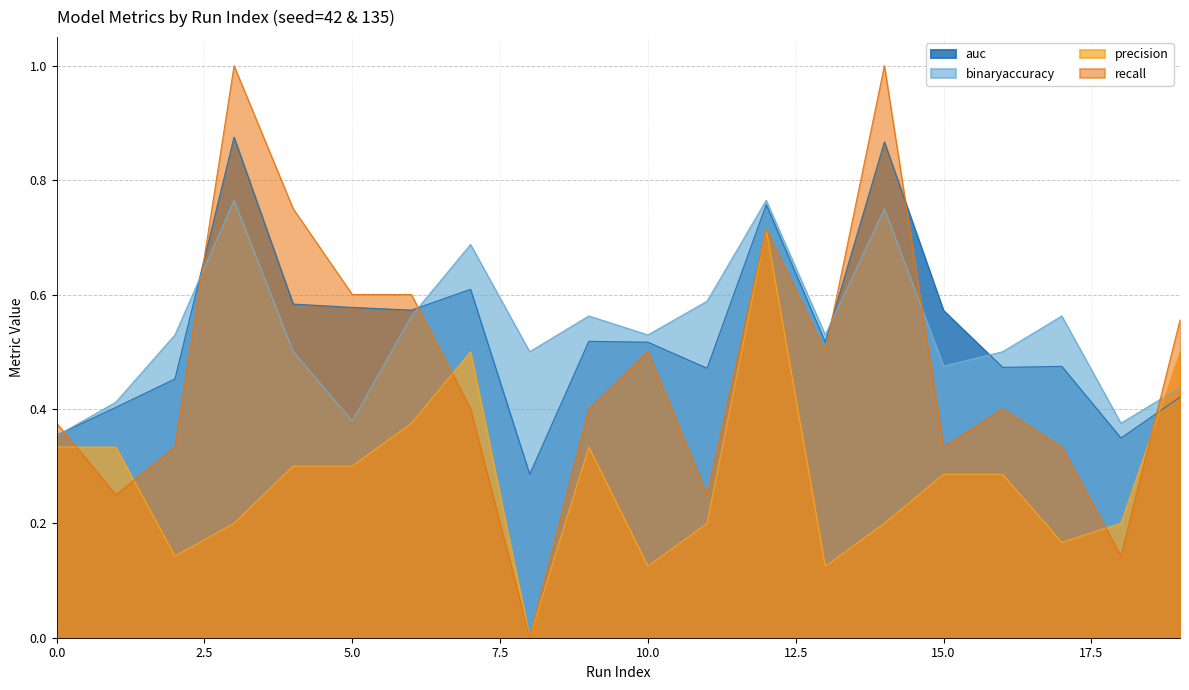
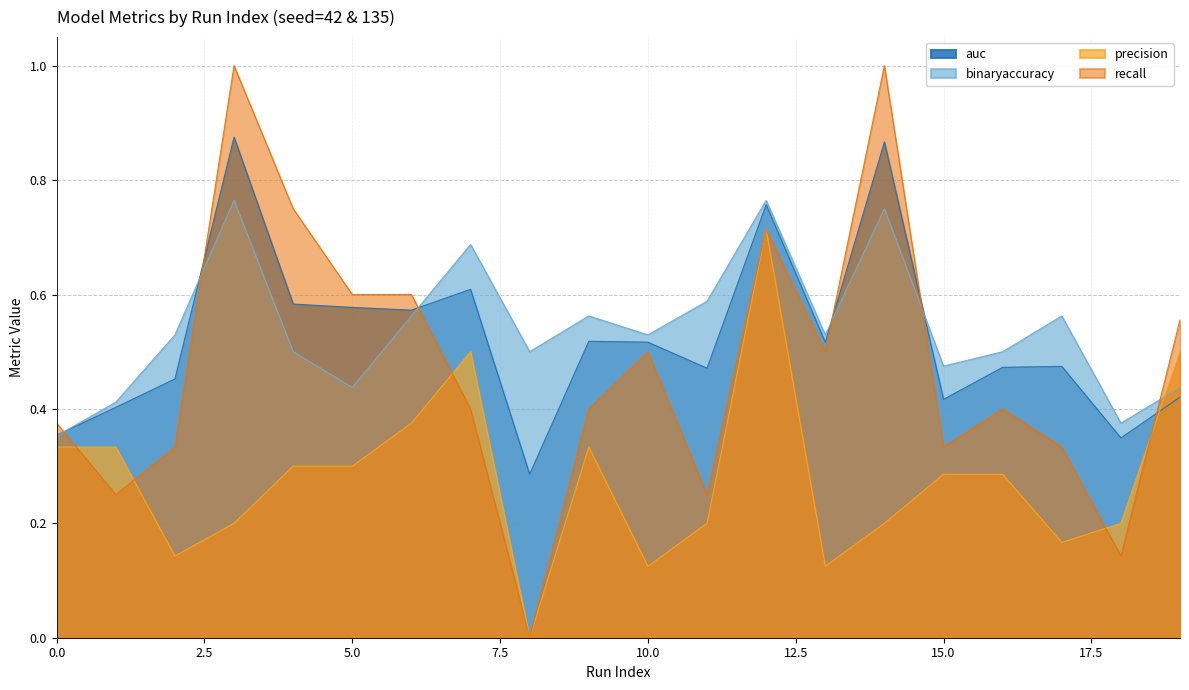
  {
    "auc": {
      "5.0": 0.58,
      "10.0": 0.52,
-     "15.0": 0.57
+     "15.0": 0.42
    },
    "binaryaccuracy": {
-     "5.0": 0.38,
+     "5.0": 0.44,
      "10.0": 0.53,
      "15.0": 0.47
    }
  }
